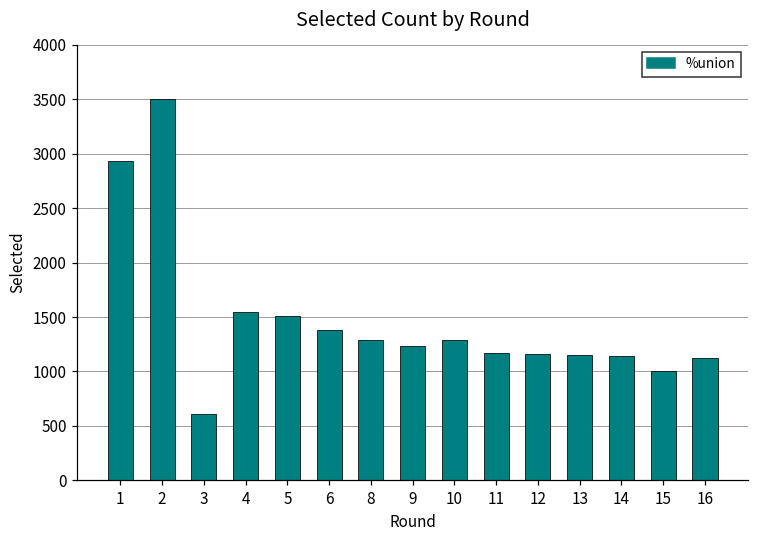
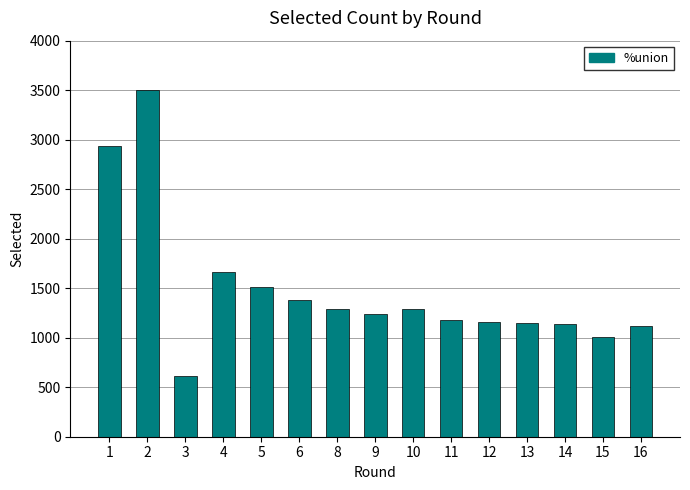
  {
    "1": 2900,
    "2": 3500,
    "3": 600,
-   "4": 1500,
+   "4": 1700,
    "5": 1500,
    "6": 1400,
    "8": 1300,
    "9": 1200,
    "10": 1300,
    "11": 1200,
    "12": 1200,
    "13": 1200,
    "14": 1100,
    "15": 1000,
    "16": 1100
  }
